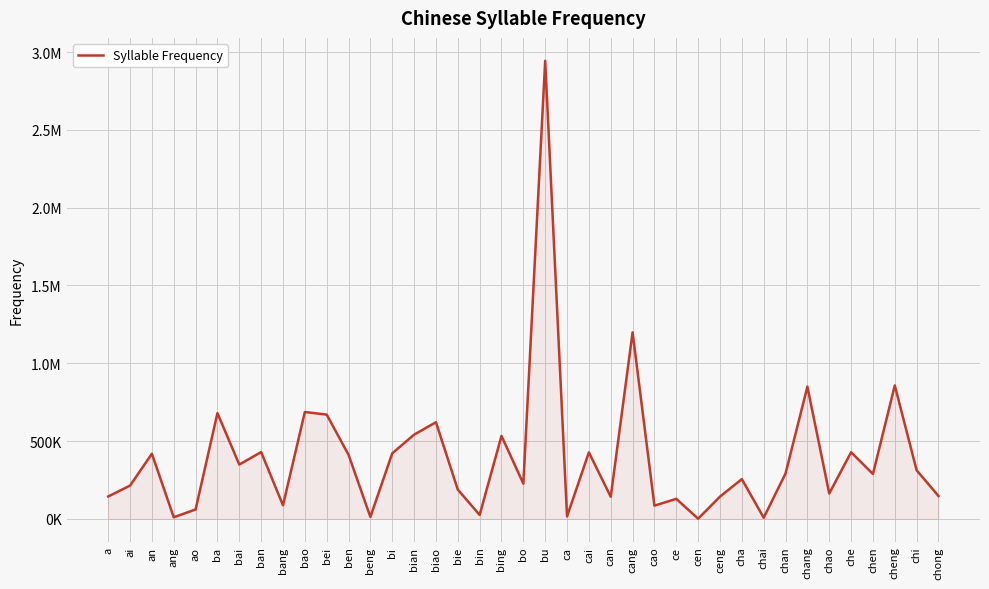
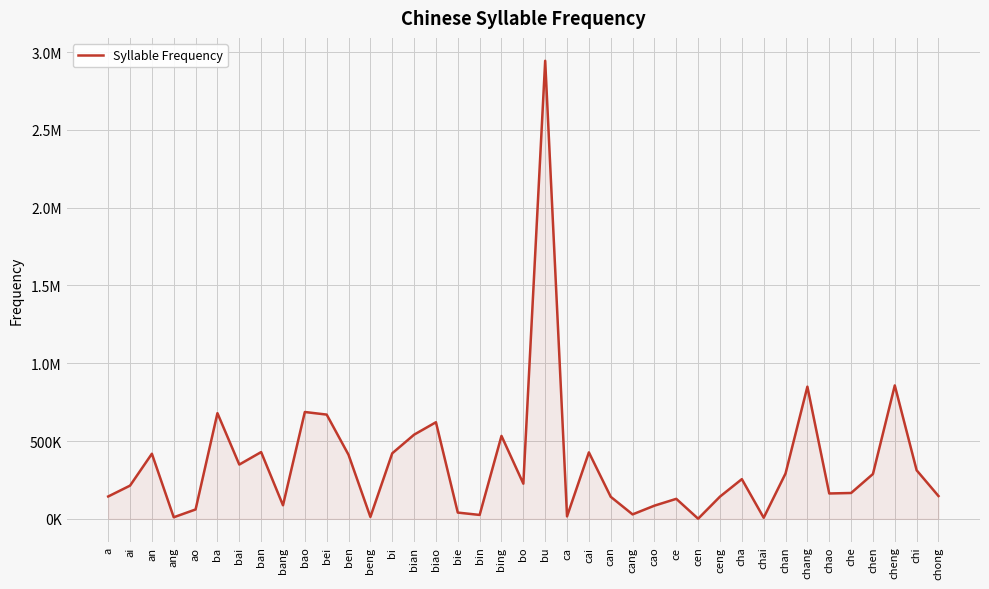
  {
    "a": 140000,
    "ai": 210000,
    "an": 420000,
    "ang": 10000,
    "ao": 60000,
    "ba": 680000,
    "bai": 350000,
    "ban": 430000,
    "bang": 90000,
    "bao": 690000,
    "bei": 670000,
    "ben": 410000,
    "beng": 10000,
    "bi": 420000,
    "bian": 540000,
    "biao": 620000,
-   "bie": 190000,
+   "bie": 40000,
    "bin": 30000,
    "bing": 530000,
    "bo": 230000,
    "bu": 2940000,
    "ca": 20000,
    "cai": 430000,
    "can": 140000,
-   "cang": 1200000,
+   "cang": 30000,
    "cao": 80000,
    "ce": 130000,
    "cen": 0,
    "ceng": 140000,
    "cha": 260000,
    "chai": 10000,
    "chan": 290000,
    "chang": 850000,
    "chao": 160000,
-   "che": 430000,
+   "che": 170000,
    "chen": 290000,
    "cheng": 860000,
    "chi": 310000,
    "chong": 150000
  }
